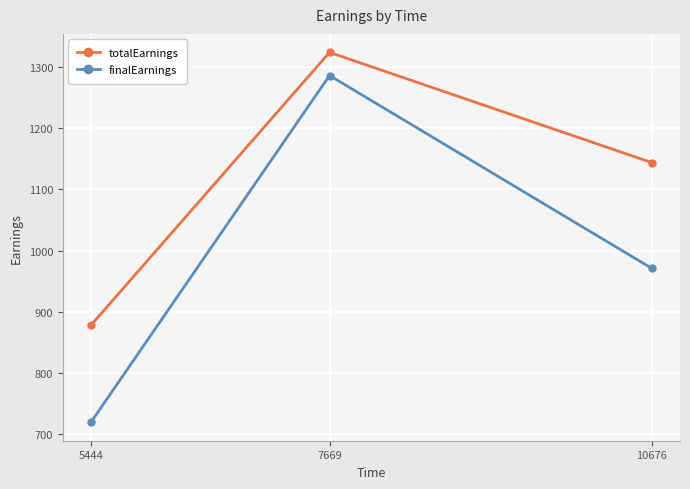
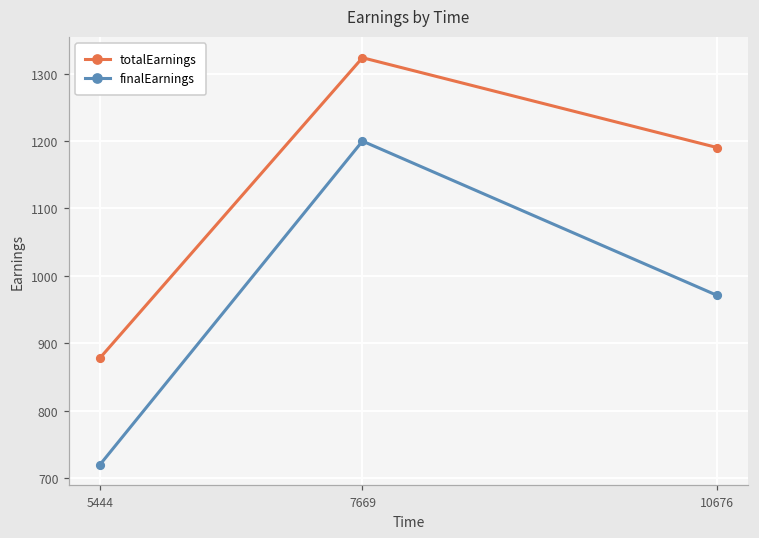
  {
    "totalEarnings": {
      "5444": 880,
      "7669": 1320,
-     "10676": 1140
+     "10676": 1190
    },
    "finalEarnings": {
      "5444": 720,
-     "7669": 1290,
+     "7669": 1200,
      "10676": 970
    }
  }
